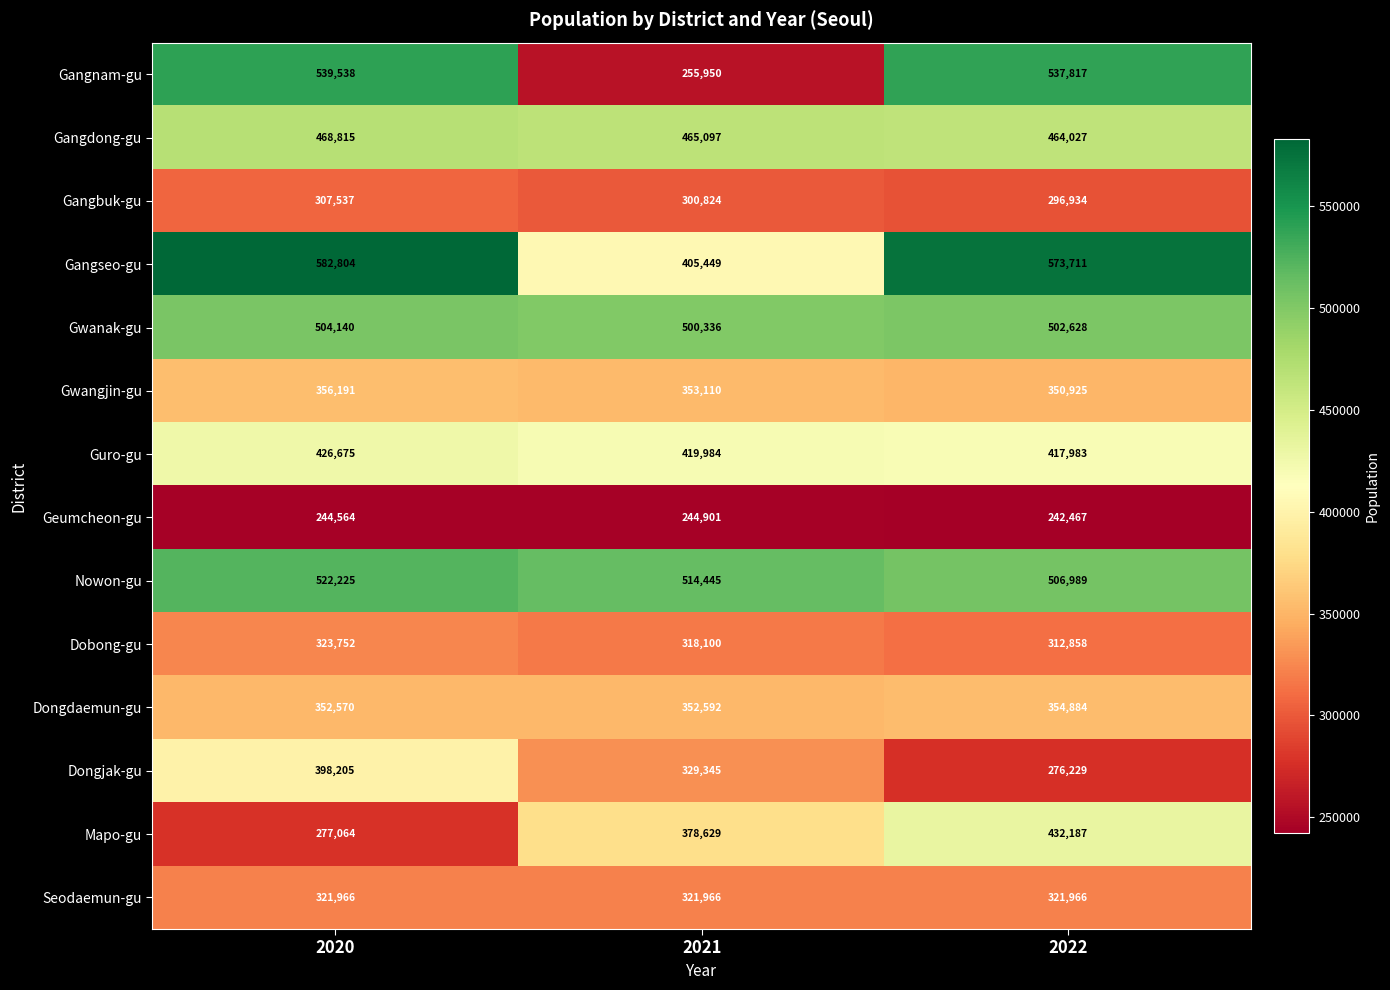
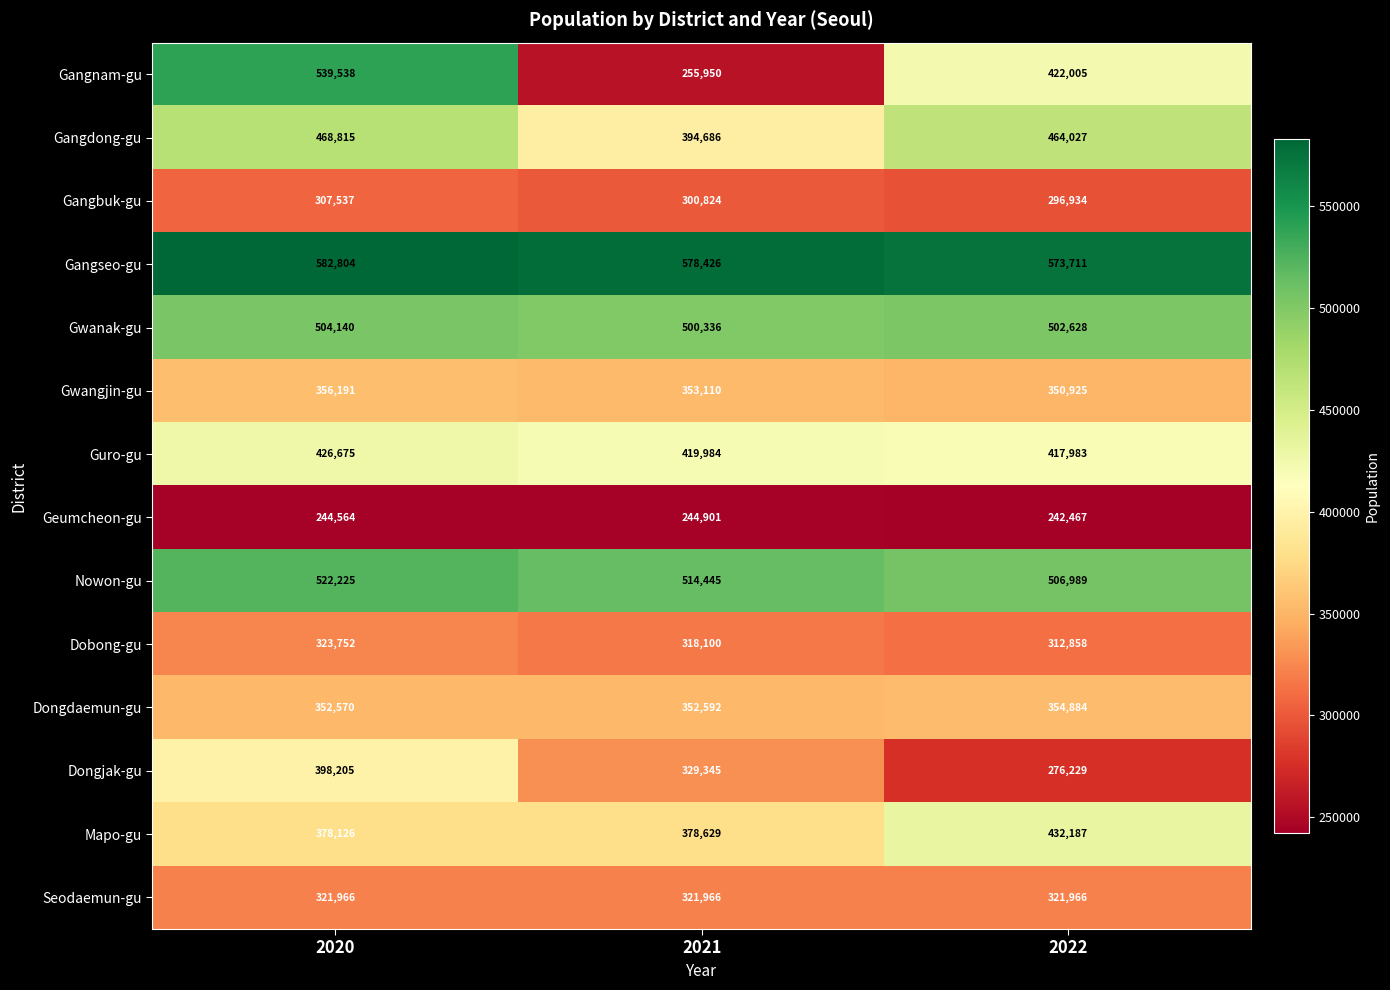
  {
    "Gangnam-gu": {
      "2020": "539,538",
      "2021": "255,950",
-     "2022": "537,817"
+     "2022": "422,005"
    },
    "Gangdong-gu": {
      "2020": "468,815",
-     "2021": "465,097",
+     "2021": "394,686",
      "2022": "464,027"
    },
    "Gangbuk-gu": {
      "2020": "307,537",
      "2021": "300,824",
      "2022": "296,934"
    },
    "Gangseo-gu": {
      "2020": "582,804",
-     "2021": "405,449",
+     "2021": "578,426",
      "2022": "573,711"
    },
    "Gwanak-gu": {
      "2020": "504,140",
      "2021": "500,336",
      "2022": "502,628"
    },
    "Gwangjin-gu": {
      "2020": "356,191",
      "2021": "353,110",
      "2022": "350,925"
    },
    "Guro-gu": {
      "2020": "426,675",
      "2021": "419,984",
      "2022": "417,983"
    },
    "Geumcheon-gu": {
      "2020": "244,564",
      "2021": "244,901",
      "2022": "242,467"
    },
    "Nowon-gu": {
      "2020": "522,225",
      "2021": "514,445",
      "2022": "506,989"
    },
    "Dobong-gu": {
      "2020": "323,752",
      "2021": "318,100",
      "2022": "312,858"
    },
    "Dongdaemun-gu": {
      "2020": "352,570",
      "2021": "352,592",
      "2022": "354,884"
    },
    "Dongjak-gu": {
      "2020": "398,205",
      "2021": "329,345",
      "2022": "276,229"
    },
    "Mapo-gu": {
-     "2020": "277,064",
+     "2020": "378,126",
      "2021": "378,629",
      "2022": "432,187"
    },
    "Seodaemun-gu": {
      "2020": "321,966",
      "2021": "321,966",
      "2022": "321,966"
    }
  }
